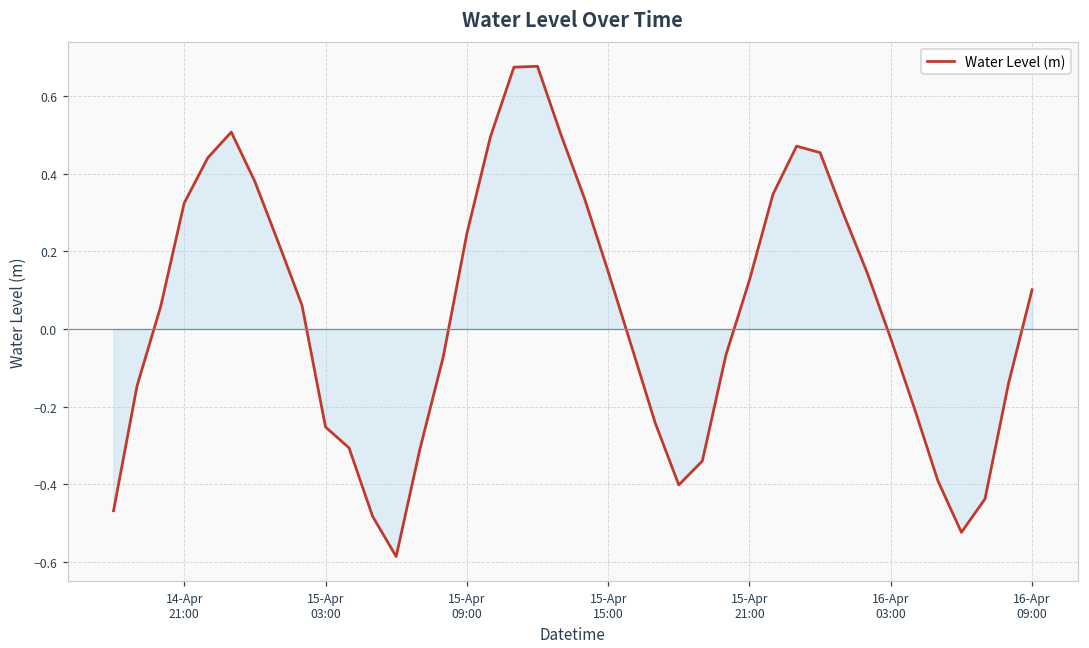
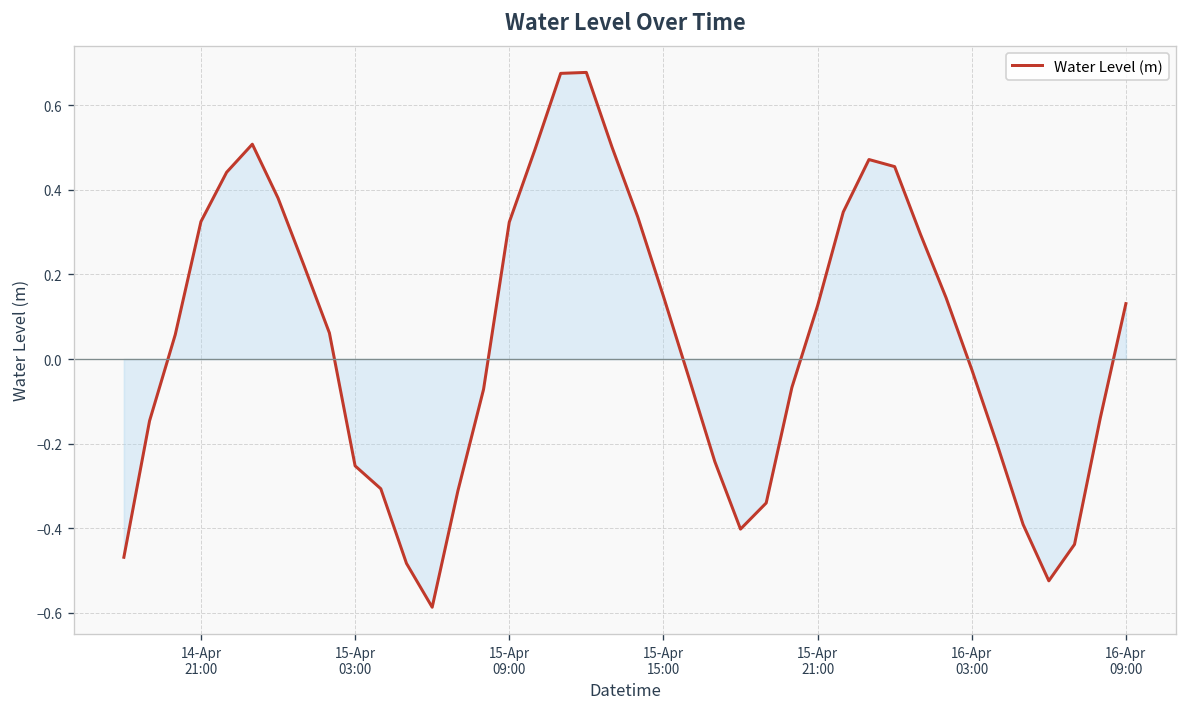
  {
    "Water Level (m)": {
      "15-Apr 03:00": -0.25,
-     "15-Apr 09:00": 0.25,
+     "15-Apr 09:00": 0.32,
      "16-Apr 03:00": -0.02,
-     "16-Apr 09:00": 0.10
+     "16-Apr 09:00": 0.13
    }
  }
